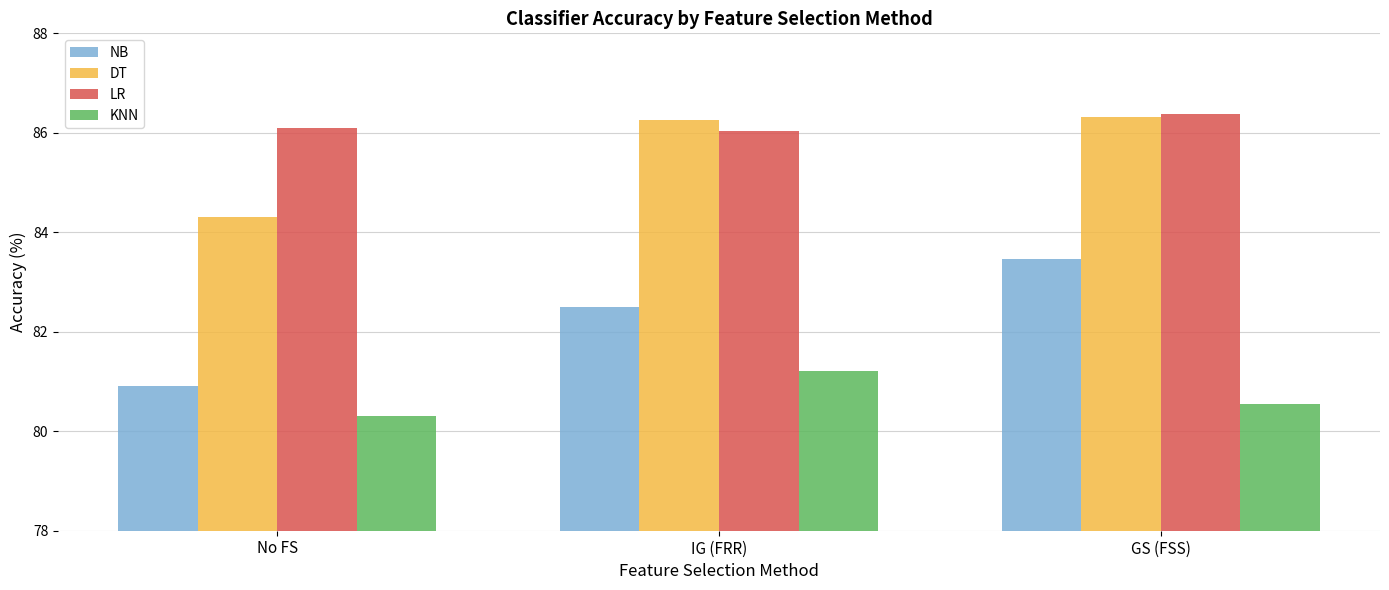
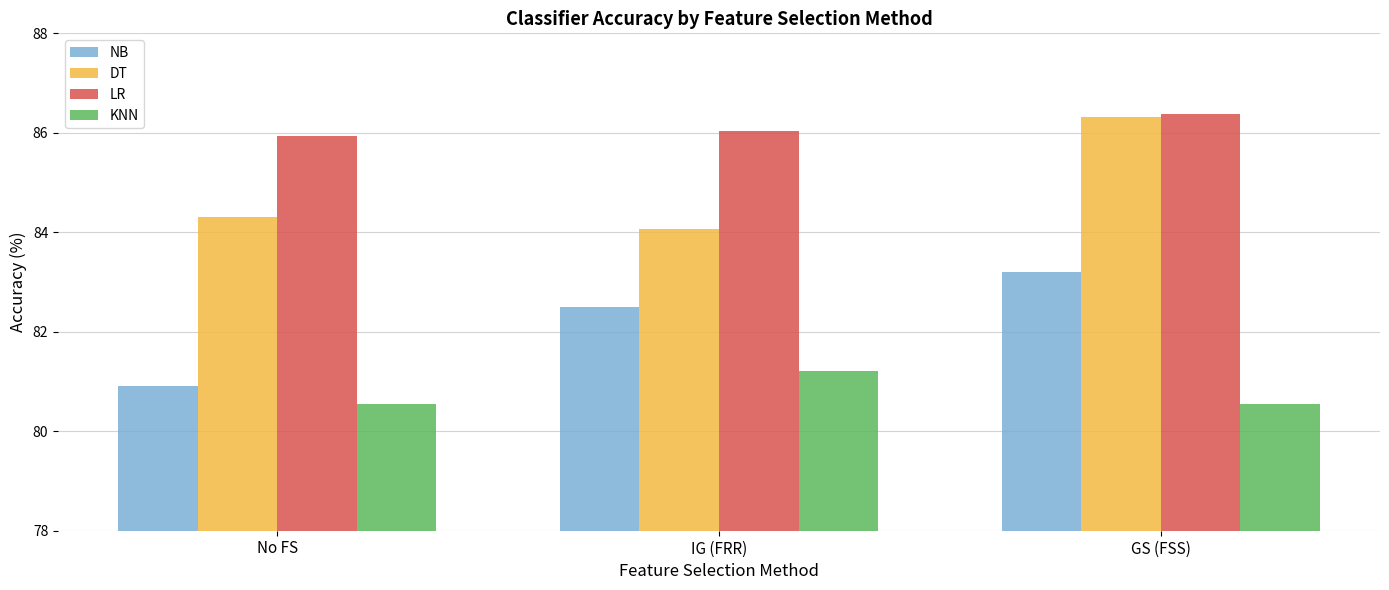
  {
    "NB": {
      "No FS": 80.9,
      "IG (FRR)": 82.5,
-     "GS (FSS)": 83.5
+     "GS (FSS)": 83.2
    },
    "DT": {
      "No FS": 84.3,
-     "IG (FRR)": 86.3,
+     "IG (FRR)": 84.1,
      "GS (FSS)": 86.3
    },
    "LR": {
-     "No FS": 86.1,
+     "No FS": 85.9,
      "IG (FRR)": 86.0,
      "GS (FSS)": 86.4
    },
    "KNN": {
-     "No FS": 80.3,
+     "No FS": 80.5,
      "IG (FRR)": 81.2,
      "GS (FSS)": 80.5
    }
  }
